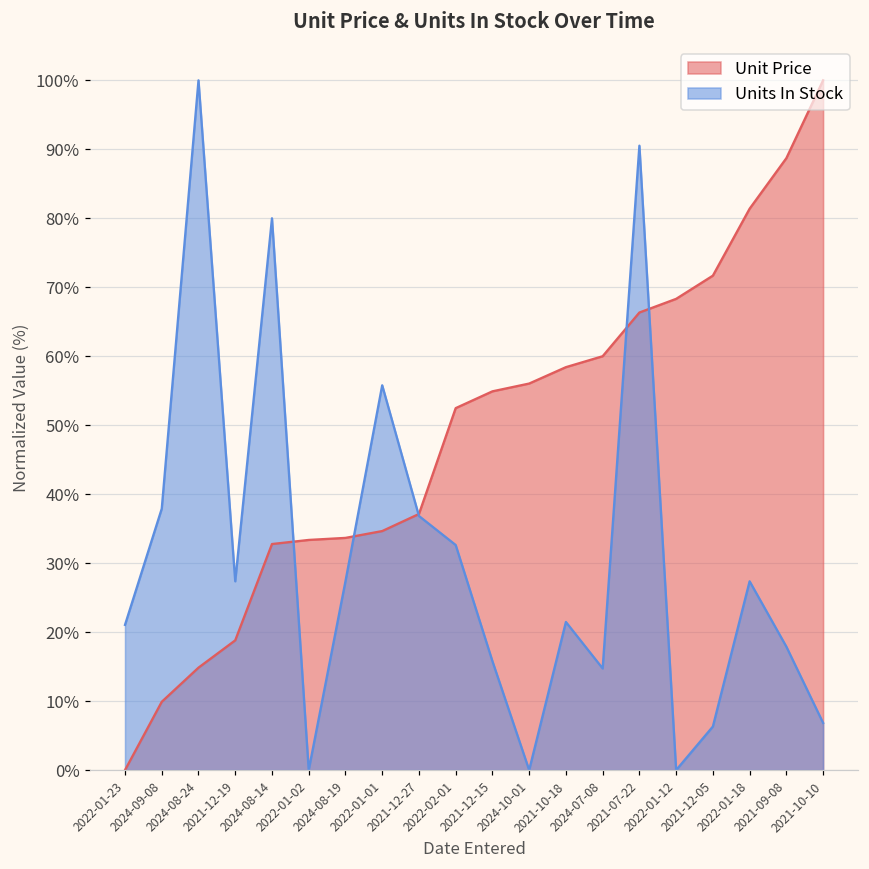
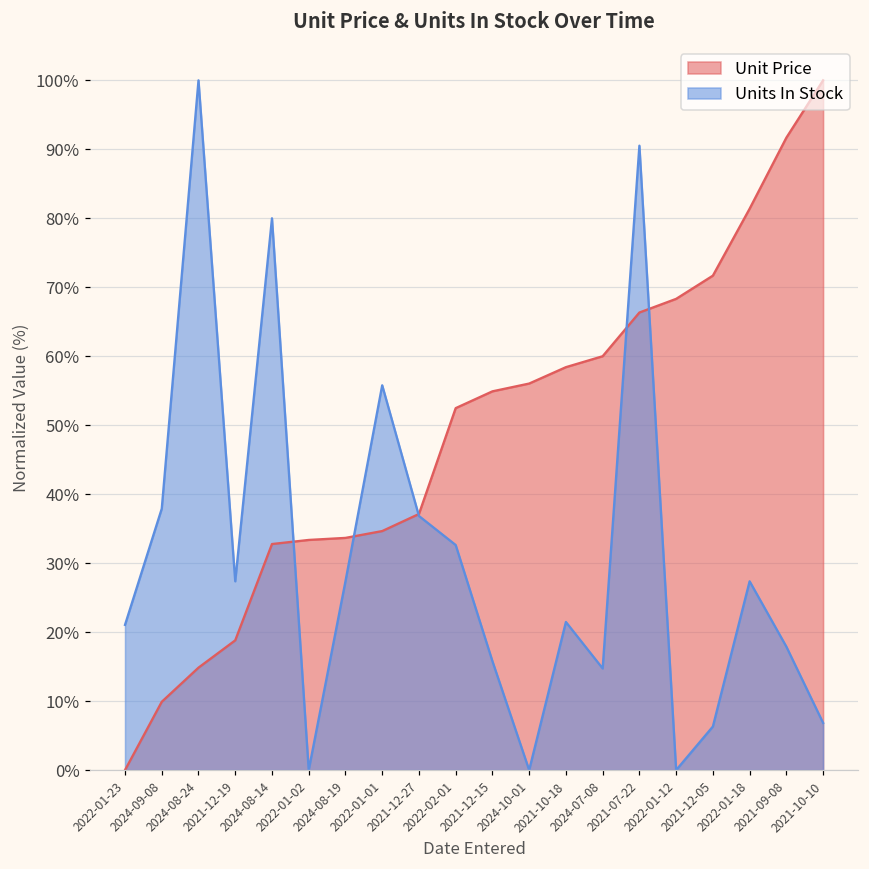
  {
    "Unit Price": {
      "2022-01-23": "0%",
      "2024-09-08": "10%",
      "2024-08-24": "15%",
      "2021-12-19": "19%",
      "2024-08-14": "33%",
      "2022-01-02": "33%",
      "2024-08-19": "34%",
      "2022-01-01": "35%",
      "2022-02-01": "52%",
      "2021-12-15": "55%",
      "2024-10-01": "56%",
      "2021-10-18": "58%",
      "2024-07-08": "60%",
      "2021-07-22": "66%",
      "2022-01-12": "68%",
      "2021-12-05": "72%",
      "2022-01-18": "81%",
-     "2021-09-08": "89%"
+     "2021-09-08": "92%"
    },
    "Units In Stock": {
      "2022-01-23": "21%",
      "2024-09-08": "38%",
      "2024-08-24": "100%",
      "2021-12-19": "27%",
      "2024-08-14": "80%",
      "2022-01-02": "0%",
      "2024-08-19": "27%",
      "2022-01-01": "56%",
      "2022-02-01": "33%",
      "2021-12-15": "16%",
      "2024-10-01": "0%",
      "2021-10-18": "21%",
      "2024-07-08": "15%",
      "2021-07-22": "91%",
      "2022-01-12": "0%",
      "2021-12-05": "6%",
      "2022-01-18": "27%",
      "2021-09-08": "18%",
      "2021-10-10": "7%"
    }
  }
